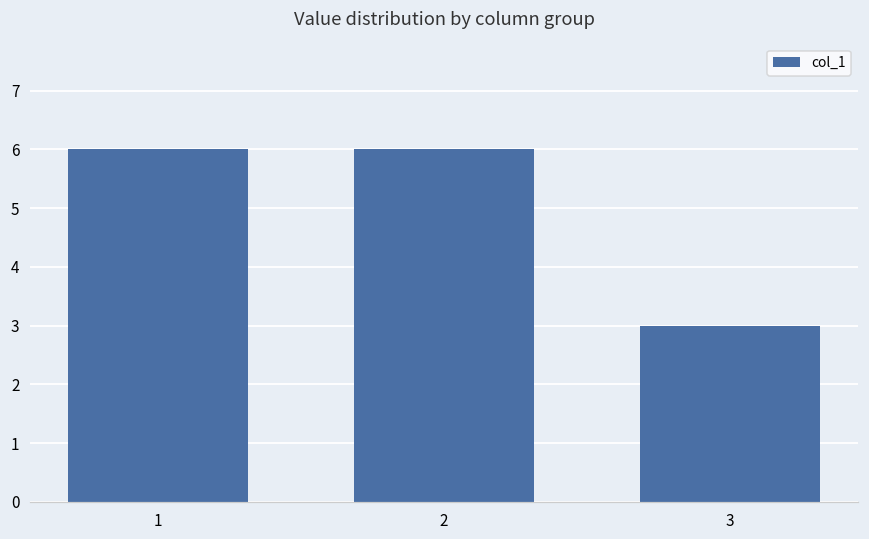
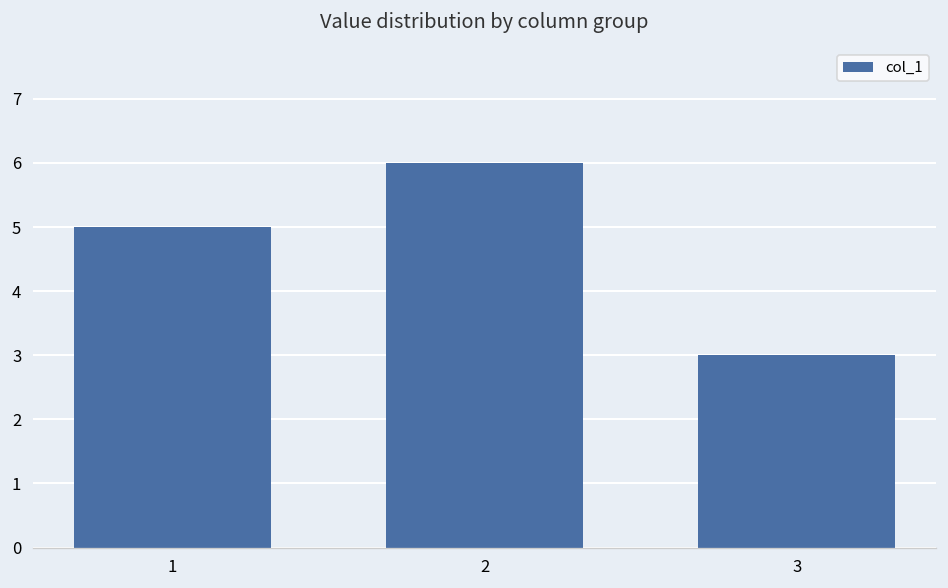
  {
-   "1": 6,
+   "1": 5,
    "2": 6,
    "3": 3
  }
